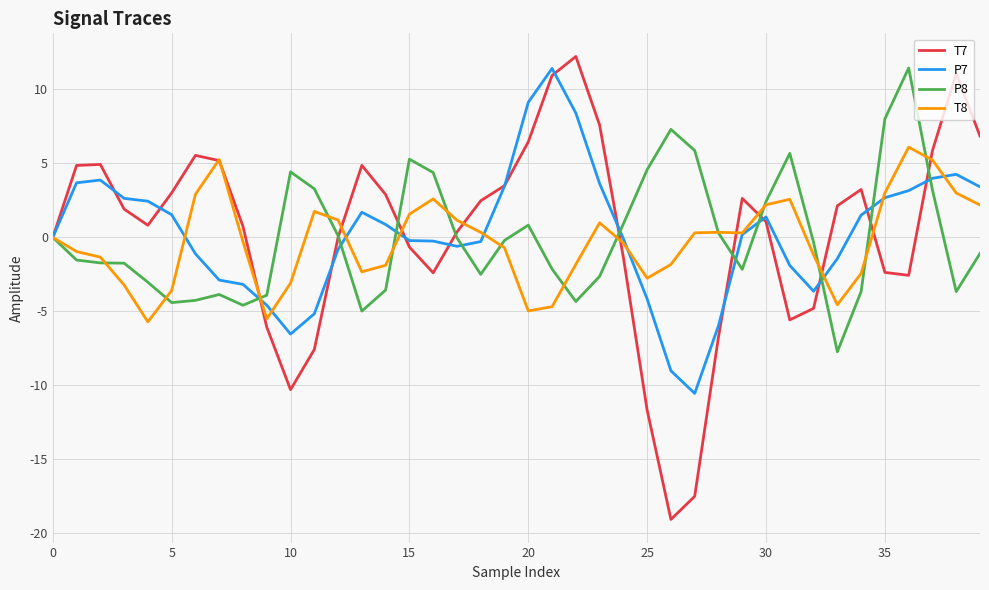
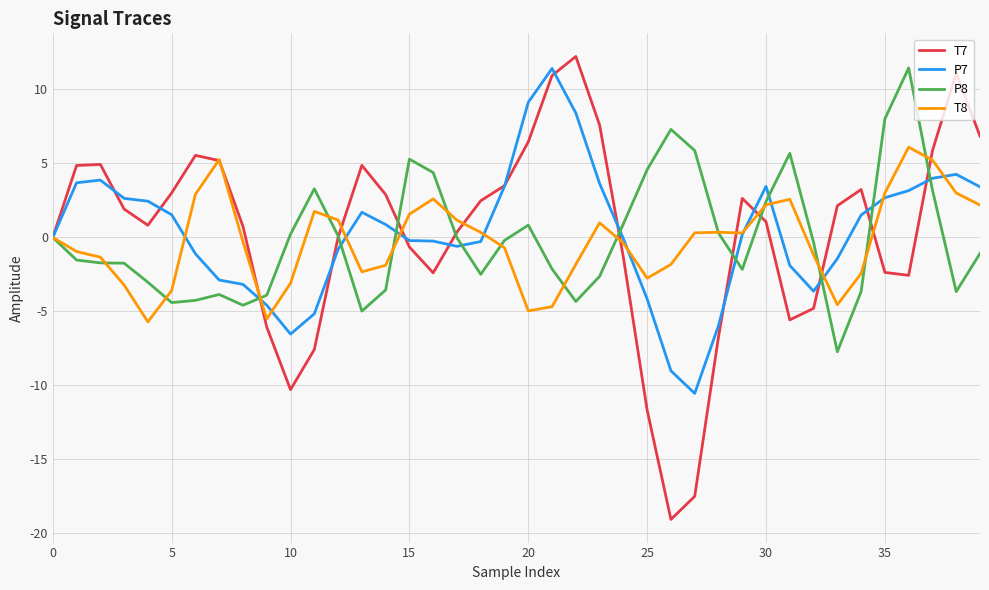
  {
    "T7": {
      "5": 3.0,
      "10": -10.3,
      "15": -0.6,
      "20": 6.5,
      "25": -11.7,
      "30": 1.1,
      "35": -2.4
    },
    "P7": {
      "5": 1.5,
      "10": -6.5,
      "15": -0.2,
      "20": 9.1,
      "25": -4.2,
-     "30": 1.4,
+     "30": 3.4,
      "35": 2.7
    },
    "P8": {
      "5": -4.4,
-     "10": 4.4,
+     "10": 0.2,
      "15": 5.3,
      "20": 0.8,
      "25": 4.6,
      "30": 2.4,
      "35": 8.0
    },
    "T8": {
      "5": -3.6,
      "10": -3.1,
      "15": 1.6,
      "20": -5.0,
      "25": -2.8,
      "30": 2.2,
      "35": 3.0
    }
  }
